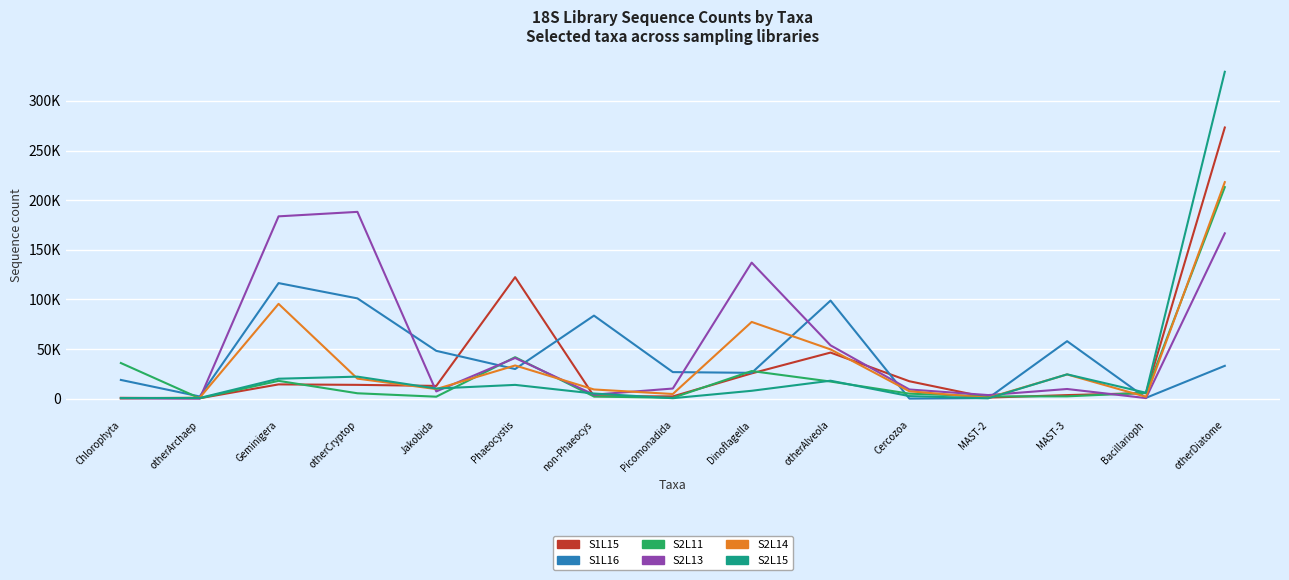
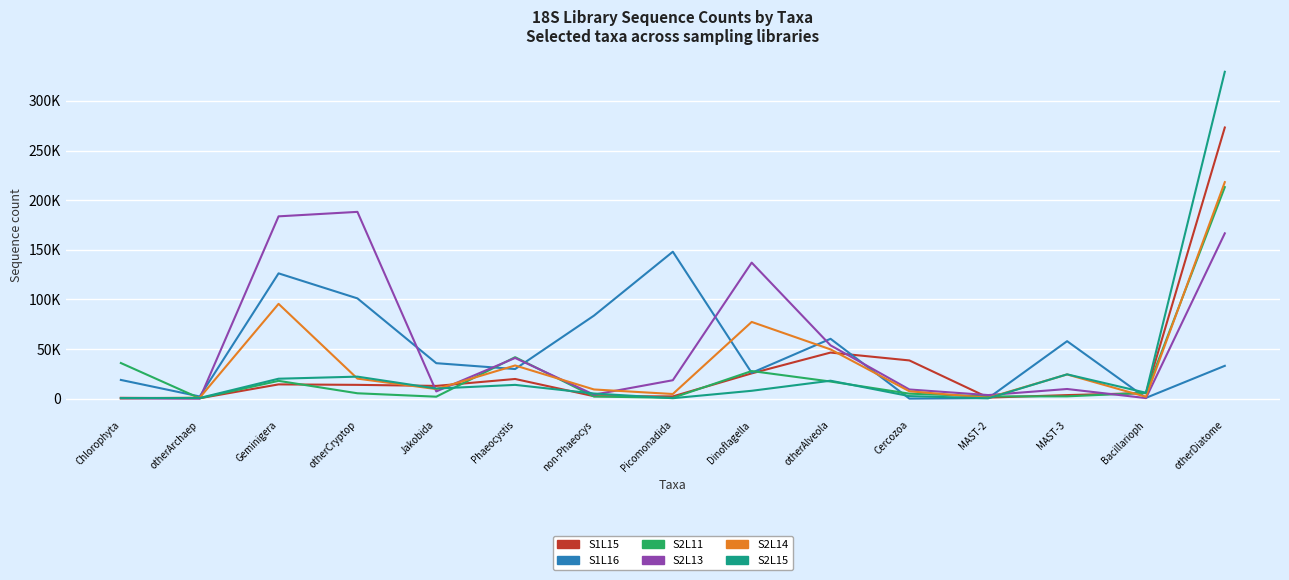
  {
    "S1L15": {
      "Geminigera": 10000,
      "otherCryptop": 10000,
      "Jakobida": 10000,
-     "Phaeocystis": 120000,
+     "Phaeocystis": 20000,
      "otherAlveola": 50000,
-     "Cercozoa": 20000,
+     "Cercozoa": 40000,
      "otherDiatome": 270000
    },
    "S1L16": {
      "Chlorophyta": 20000,
-     "Geminigera": 120000,
+     "Geminigera": 130000,
      "otherCryptop": 100000,
-     "Jakobida": 50000,
+     "Jakobida": 40000,
      "Phaeocystis": 30000,
      "non-Phaeocys": 80000,
-     "Picomonadida": 30000,
-     "otherAlveola": 100000,
+     "Picomonadida": 150000,
+     "otherAlveola": 60000,
      "MAST-3": 60000,
      "otherDiatome": 30000
    },
    "S2L13": {
      "Geminigera": 180000,
      "otherCryptop": 190000,
-     "Picomonadida": 10000,
+     "Picomonadida": 20000,
      "Dinoflagella": 140000,
      "otherAlveola": 50000,
      "MAST-3": 10000,
      "otherDiatome": 170000
    },
    "S2L14": {
      "Geminigera": 100000,
      "Phaeocystis": 30000,
      "non-Phaeocys": 10000,
      "Dinoflagella": 80000,
      "otherAlveola": 50000,
      "otherDiatome": 220000
    }
  }
